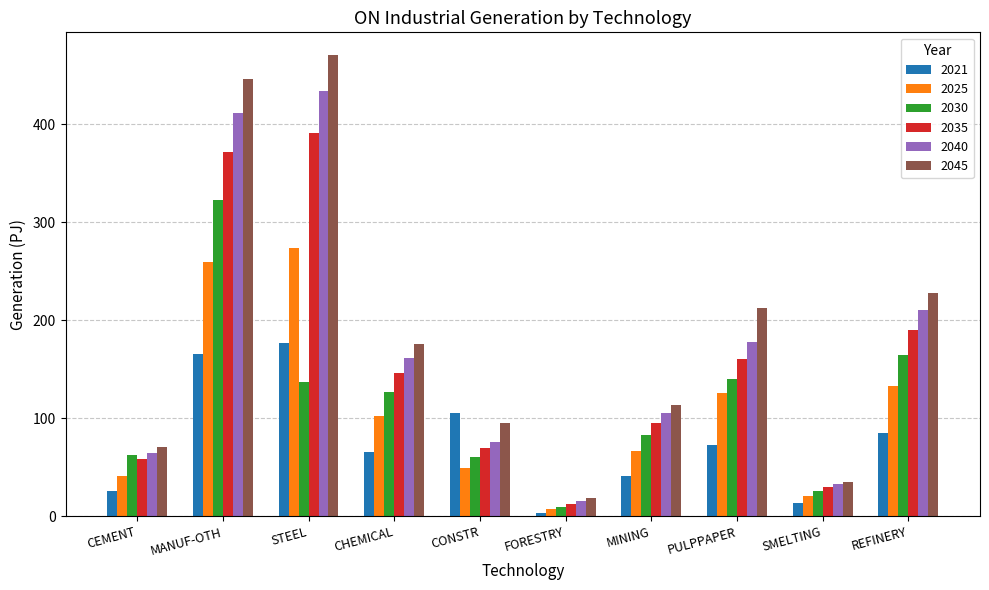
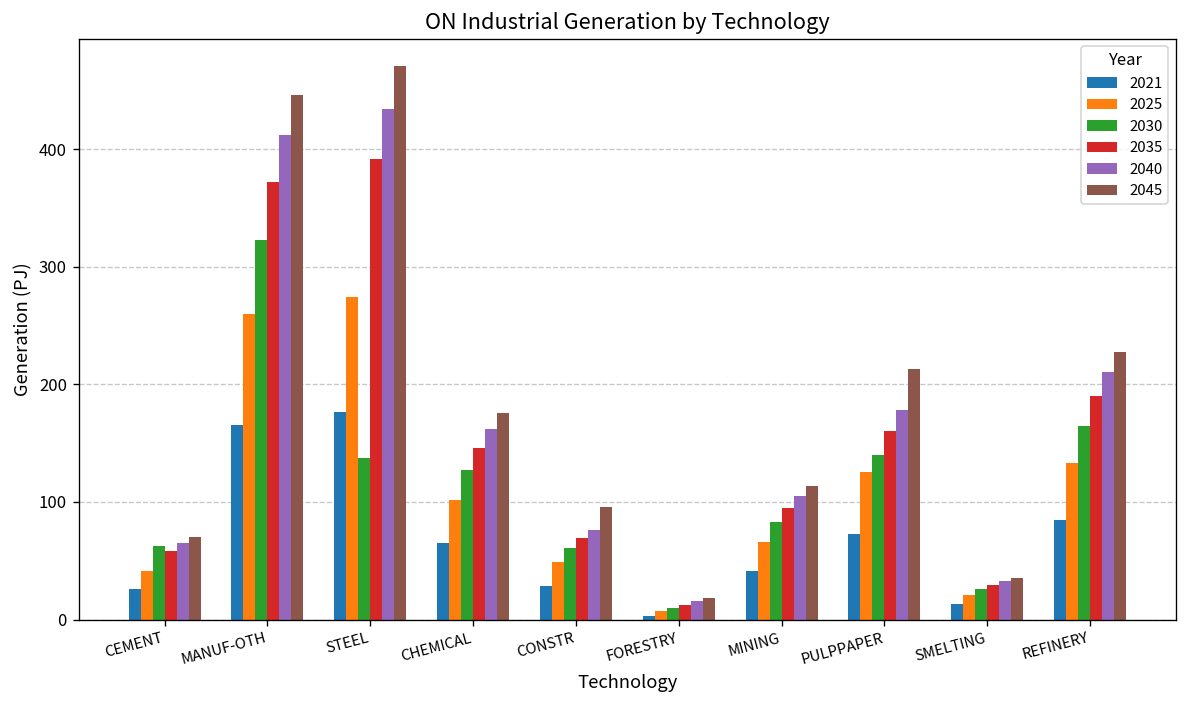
  {
    "2021": {
      "CEMENT": 30,
      "MANUF-OTH": 170,
      "STEEL": 180,
      "CHEMICAL": 70,
-     "CONSTR": 100,
+     "CONSTR": 30,
      "FORESTRY": 0,
      "MINING": 40,
      "PULPPAPER": 70,
      "SMELTING": 10,
      "REFINERY": 80
    },
    "2025": {
      "CEMENT": 40,
      "MANUF-OTH": 260,
      "STEEL": 270,
      "CHEMICAL": 100,
      "CONSTR": 50,
      "FORESTRY": 10,
      "MINING": 70,
      "PULPPAPER": 130,
      "SMELTING": 20,
      "REFINERY": 130
    },
    "2030": {
      "CEMENT": 60,
      "MANUF-OTH": 320,
      "STEEL": 140,
      "CHEMICAL": 130,
      "CONSTR": 60,
      "FORESTRY": 10,
      "MINING": 80,
      "PULPPAPER": 140,
      "SMELTING": 30,
      "REFINERY": 160
    },
    "2035": {
      "CEMENT": 60,
      "MANUF-OTH": 370,
      "STEEL": 390,
      "CHEMICAL": 150,
      "CONSTR": 70,
      "FORESTRY": 10,
      "MINING": 100,
      "PULPPAPER": 160,
      "SMELTING": 30,
      "REFINERY": 190
    },
    "2040": {
      "CEMENT": 60,
      "MANUF-OTH": 410,
      "STEEL": 430,
      "CHEMICAL": 160,
      "CONSTR": 80,
      "FORESTRY": 20,
      "MINING": 110,
      "PULPPAPER": 180,
      "SMELTING": 30,
      "REFINERY": 210
    },
    "2045": {
      "CEMENT": 70,
      "MANUF-OTH": 450,
      "STEEL": 470,
      "CHEMICAL": 180,
      "CONSTR": 100,
      "FORESTRY": 20,
      "MINING": 110,
      "PULPPAPER": 210,
      "SMELTING": 40,
      "REFINERY": 230
    }
  }
